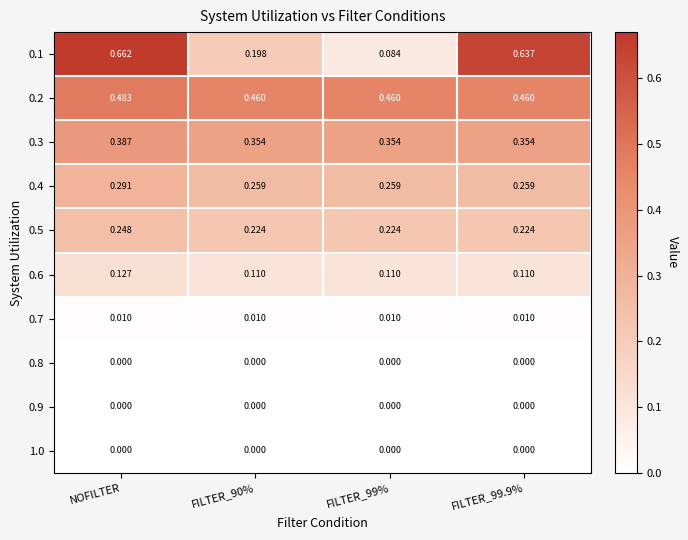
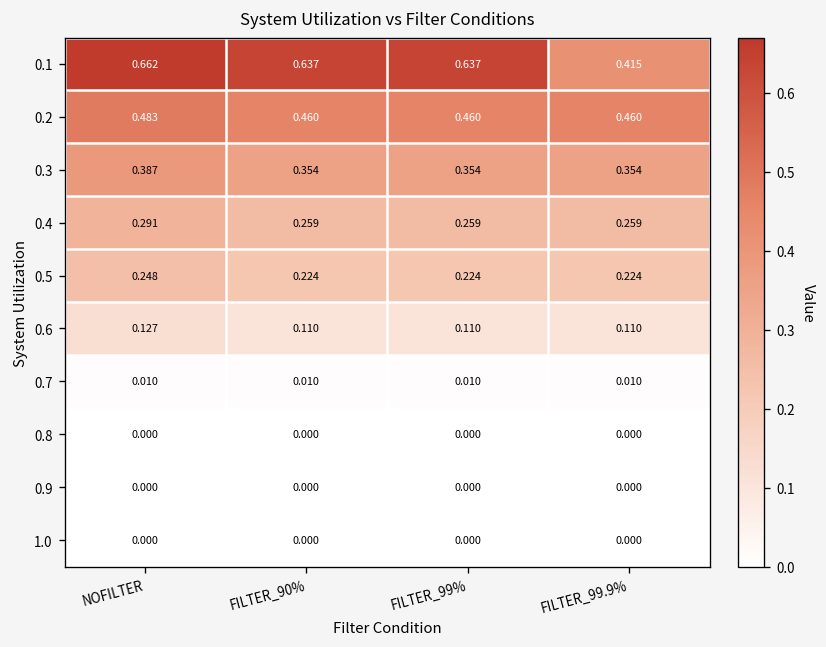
  {
    "0.1": {
      "NOFILTER": 0.662,
-     "FILTER_90%": 0.198,
-     "FILTER_99%": 0.084,
-     "FILTER_99.9%": 0.637
+     "FILTER_90%": 0.637,
+     "FILTER_99%": 0.637,
+     "FILTER_99.9%": 0.415
    },
    "0.2": {
      "NOFILTER": 0.483,
      "FILTER_90%": 0.460,
      "FILTER_99%": 0.460,
      "FILTER_99.9%": 0.460
    },
    "0.3": {
      "NOFILTER": 0.387,
      "FILTER_90%": 0.354,
      "FILTER_99%": 0.354,
      "FILTER_99.9%": 0.354
    },
    "0.4": {
      "NOFILTER": 0.291,
      "FILTER_90%": 0.259,
      "FILTER_99%": 0.259,
      "FILTER_99.9%": 0.259
    },
    "0.5": {
      "NOFILTER": 0.248,
      "FILTER_90%": 0.224,
      "FILTER_99%": 0.224,
      "FILTER_99.9%": 0.224
    },
    "0.6": {
      "NOFILTER": 0.127,
      "FILTER_90%": 0.110,
      "FILTER_99%": 0.110,
      "FILTER_99.9%": 0.110
    },
    "0.7": {
      "NOFILTER": 0.010,
      "FILTER_90%": 0.010,
      "FILTER_99%": 0.010,
      "FILTER_99.9%": 0.010
    },
    "0.8": {
      "NOFILTER": 0.000,
      "FILTER_90%": 0.000,
      "FILTER_99%": 0.000,
      "FILTER_99.9%": 0.000
    },
    "0.9": {
      "NOFILTER": 0.000,
      "FILTER_90%": 0.000,
      "FILTER_99%": 0.000,
      "FILTER_99.9%": 0.000
    },
    "1.0": {
      "NOFILTER": 0.000,
      "FILTER_90%": 0.000,
      "FILTER_99%": 0.000,
      "FILTER_99.9%": 0.000
    }
  }
